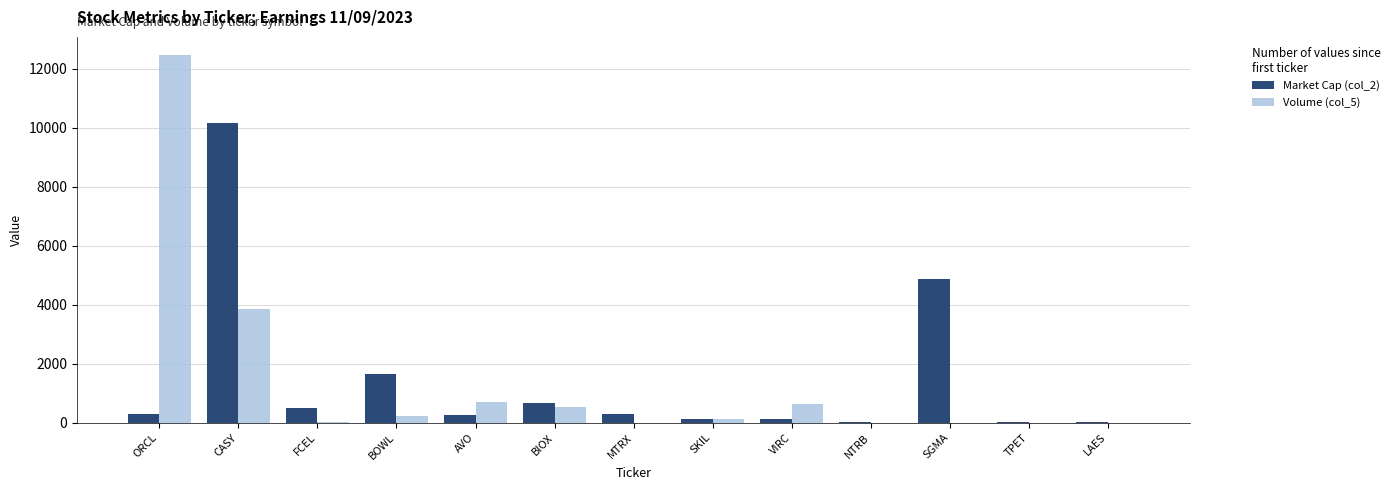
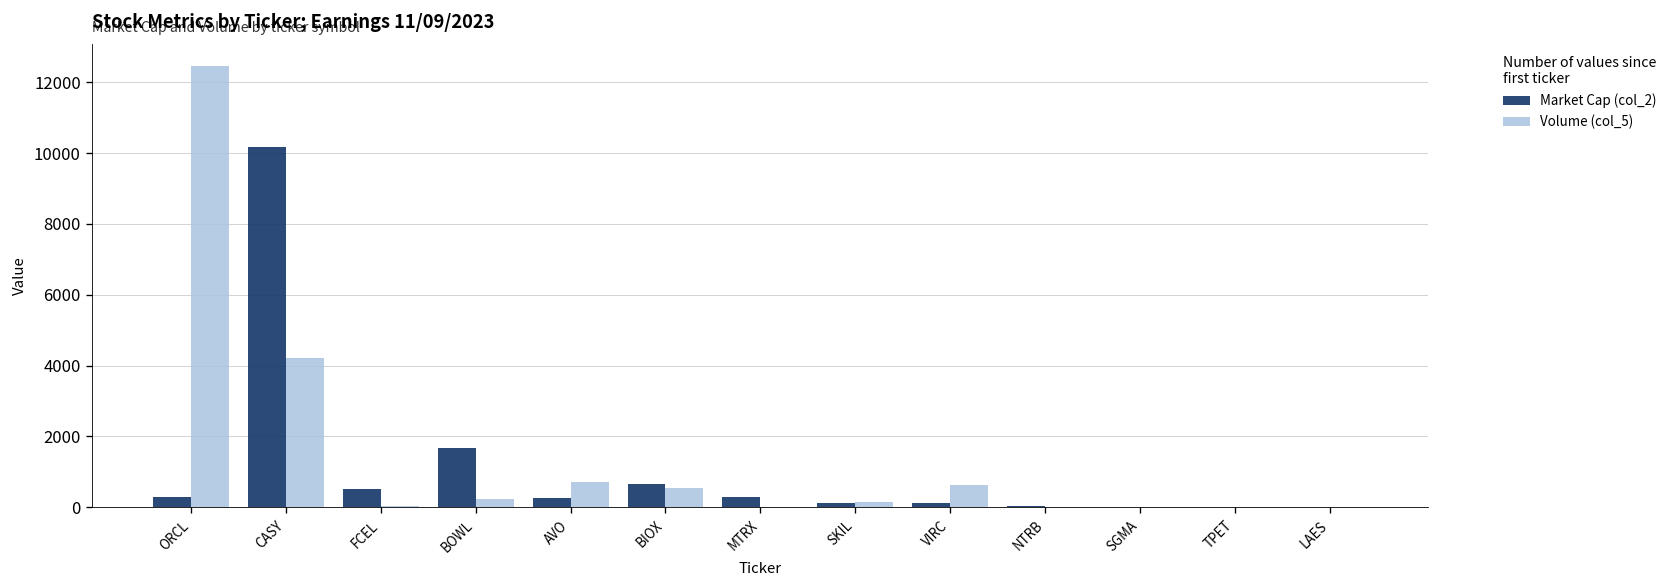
  {
    "Market Cap (col_2)": {
      "ORCL": 300,
      "CASY": 10200,
      "FCEL": 500,
      "BOWL": 1700,
      "AVO": 200,
      "BIOX": 700,
      "MTRX": 300,
      "SKIL": 100,
      "VIRC": 100,
-     "SGMA": 4900
+     "SGMA": 0
    },
    "Volume (col_5)": {
      "ORCL": 12500,
-     "CASY": 3900,
+     "CASY": 4200,
      "BOWL": 200,
      "AVO": 700,
      "BIOX": 500,
      "MTRX": 0,
      "SKIL": 100,
      "VIRC": 600,
      "NTRB": 0,
      "SGMA": 0,
      "TPET": 0,
      "LAES": 0
    }
  }
